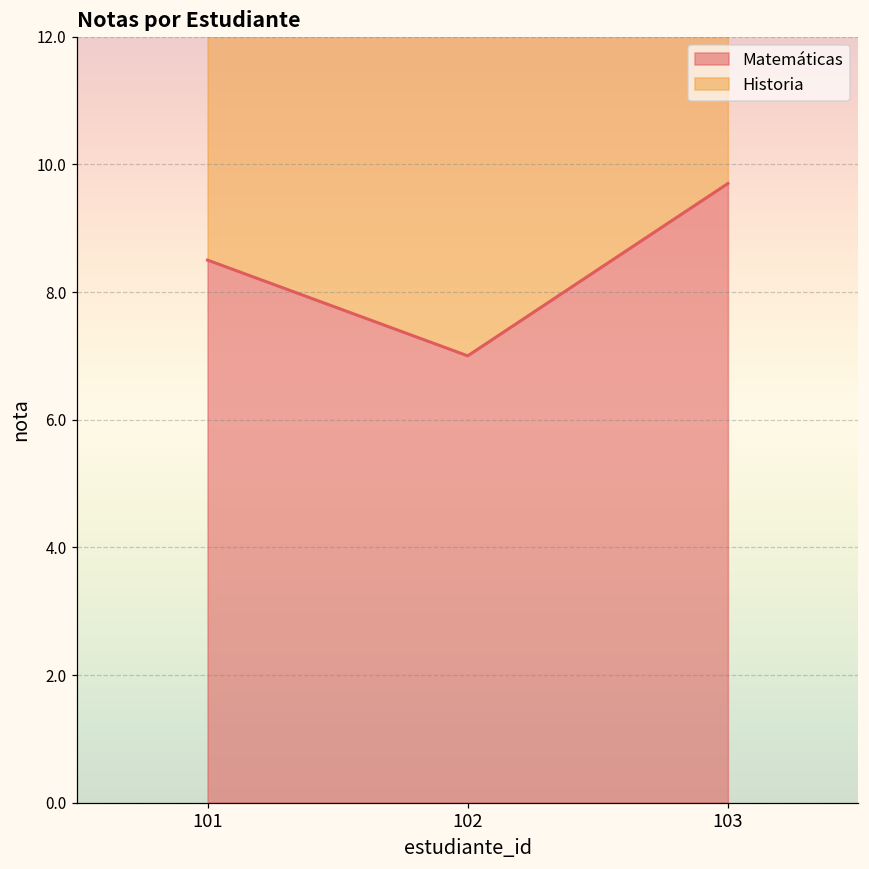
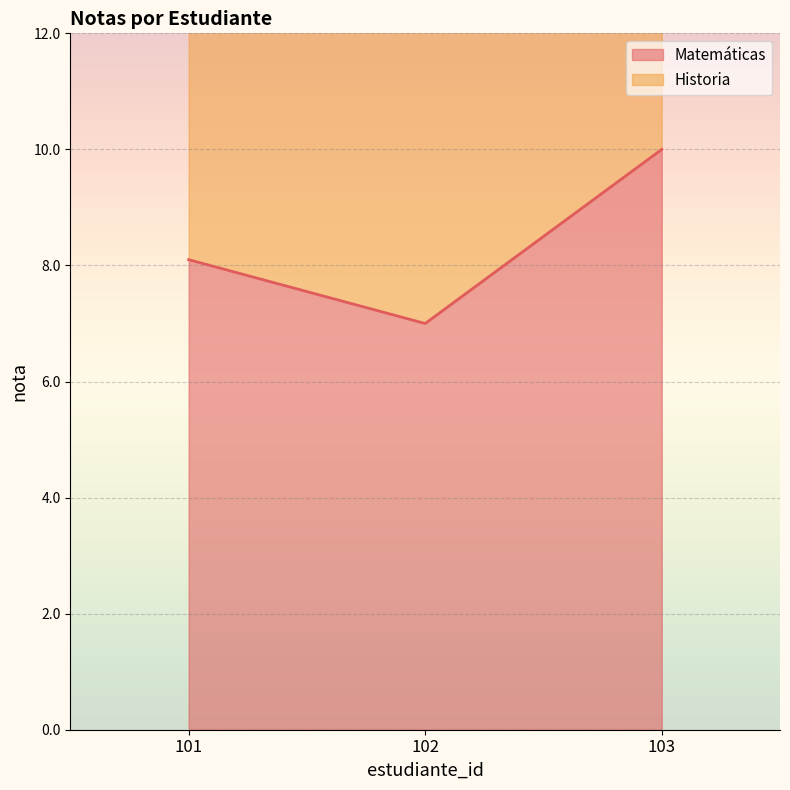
  {
    "Matemáticas": {
-     "101": 8.5,
+     "101": 8.1,
      "102": 7.0,
-     "103": 9.7
+     "103": 10.0
    }
  }
